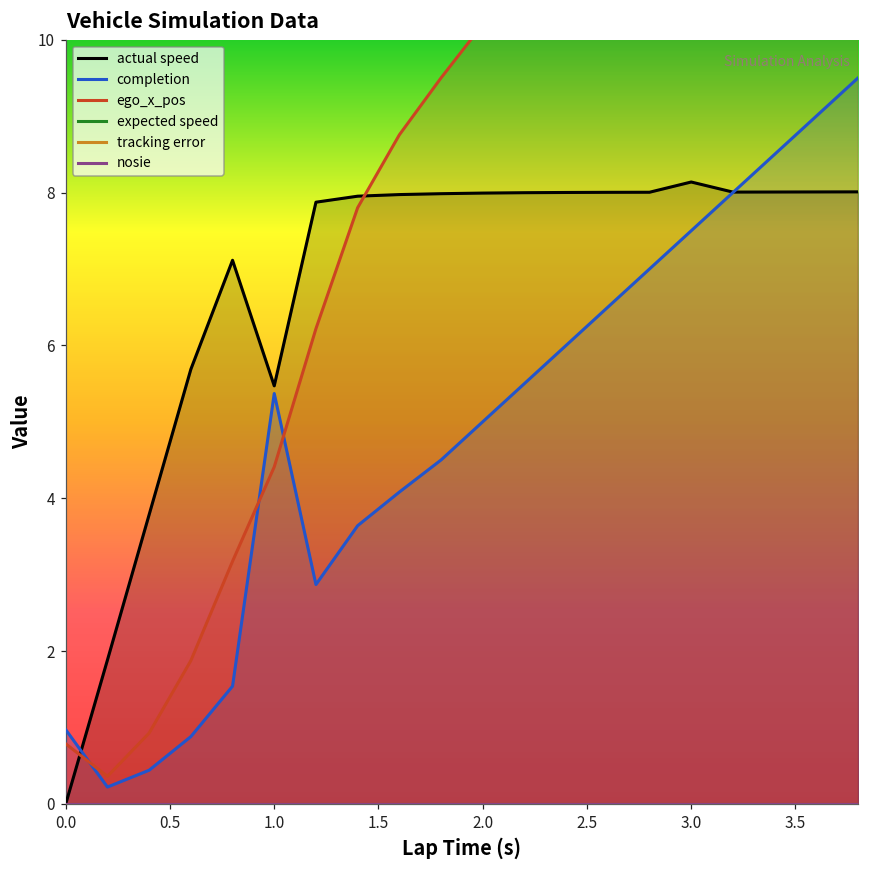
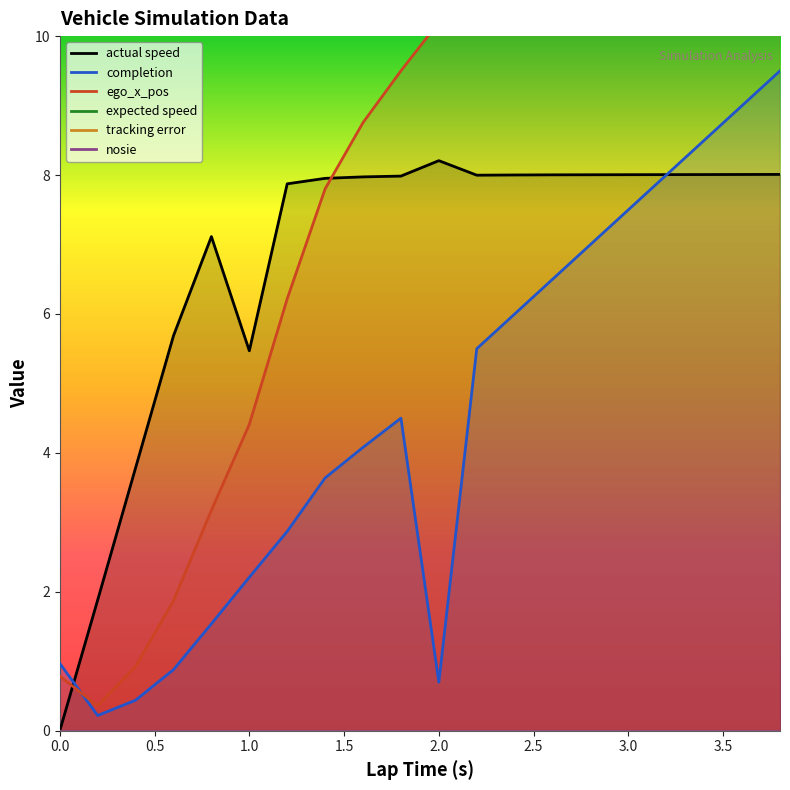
  {
    "actual speed": {
      "1.0": 5.5,
-     "2.0": 8.0,
-     "3.0": 8.1
+     "2.0": 8.2,
+     "3.0": 8.0
    },
    "completion": {
      "0.0": 1.0,
-     "1.0": 5.4,
-     "2.0": 5.0,
+     "1.0": 2.2,
+     "2.0": 0.7,
      "3.0": 7.5
    },
    "ego_x_pos": {
      "0.0": 0.8,
      "1.0": 4.4
    },
    "nosie": {
      "1.0": 0.0,
      "2.0": 0.0,
      "3.0": 0.0
    }
  }
